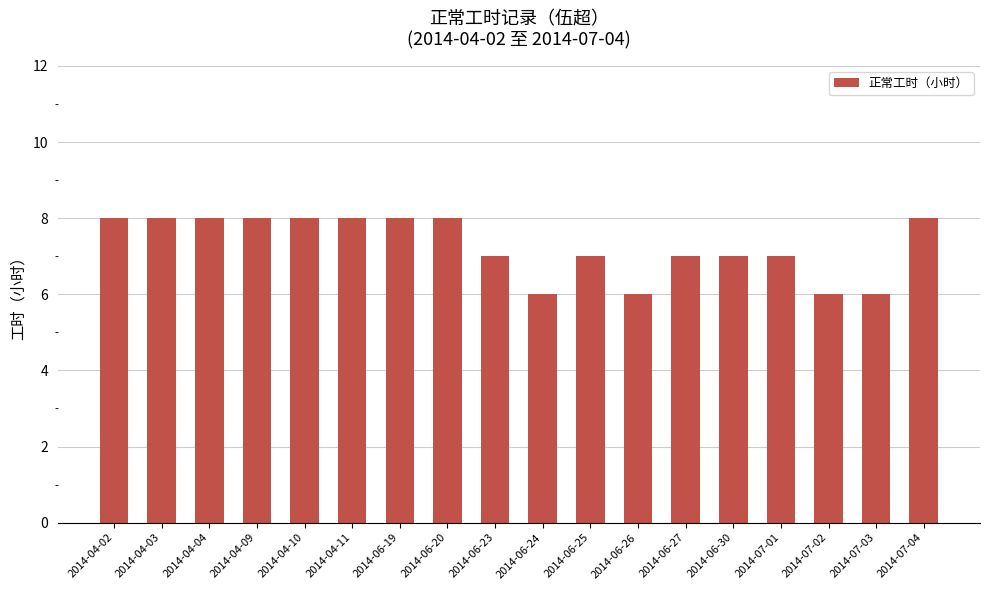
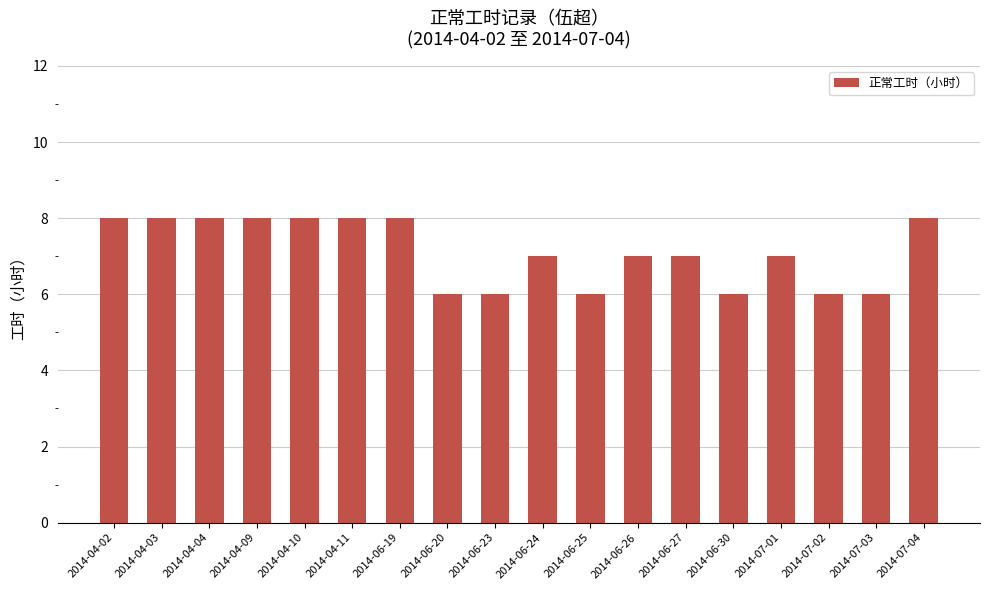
  {
    "2014-04-02": 8,
    "2014-04-03": 8,
    "2014-04-04": 8,
    "2014-04-09": 8,
    "2014-04-10": 8,
    "2014-04-11": 8,
    "2014-06-19": 8,
-   "2014-06-20": 8,
-   "2014-06-23": 7,
-   "2014-06-24": 6,
-   "2014-06-25": 7,
-   "2014-06-26": 6,
+   "2014-06-20": 6,
+   "2014-06-23": 6,
+   "2014-06-24": 7,
+   "2014-06-25": 6,
+   "2014-06-26": 7,
    "2014-06-27": 7,
-   "2014-06-30": 7,
+   "2014-06-30": 6,
    "2014-07-01": 7,
    "2014-07-02": 6,
    "2014-07-03": 6,
    "2014-07-04": 8
  }
